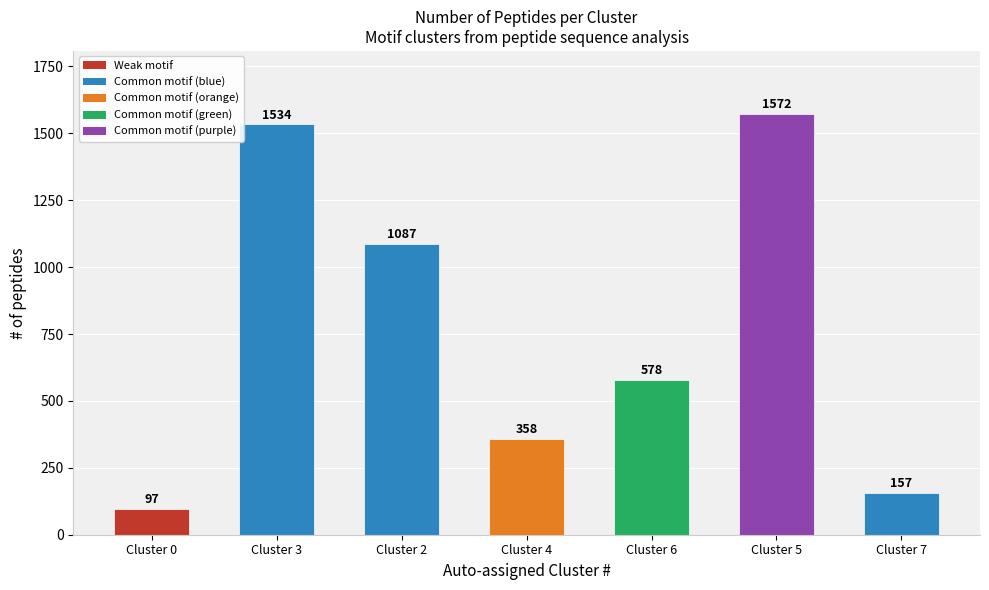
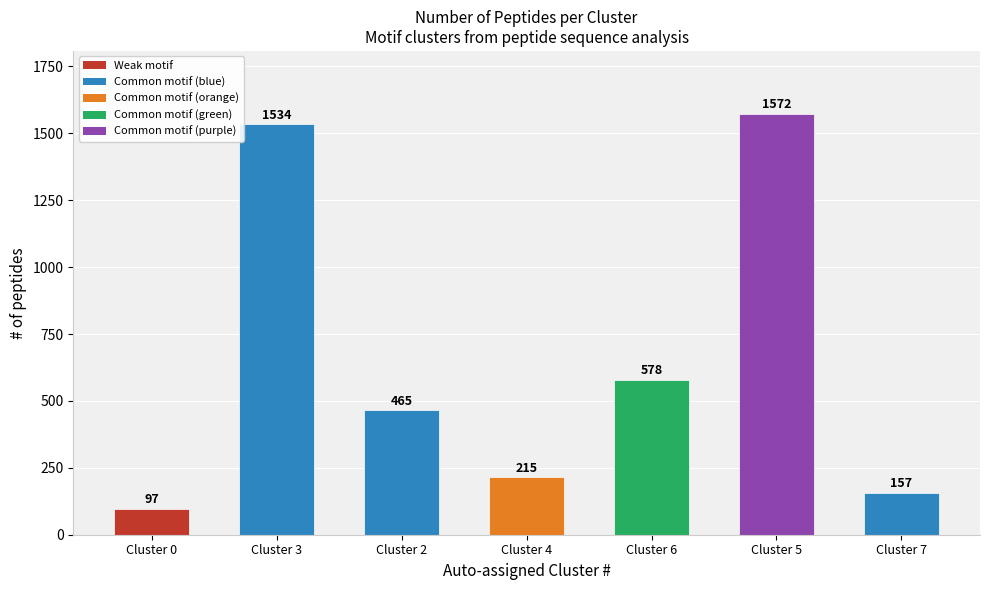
  {
    "Cluster 0": 97,
    "Cluster 3": 1534,
-   "Cluster 2": 1087,
-   "Cluster 4": 358,
+   "Cluster 2": 465,
+   "Cluster 4": 215,
    "Cluster 6": 578,
    "Cluster 5": 1572,
    "Cluster 7": 157
  }
